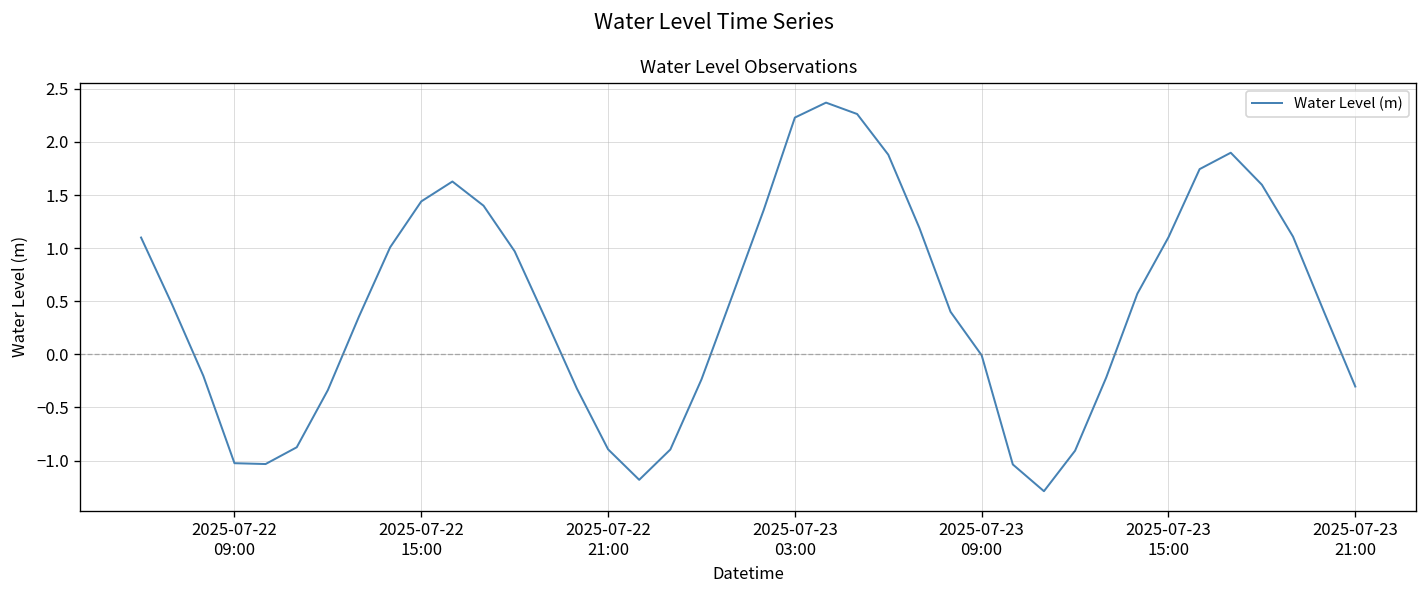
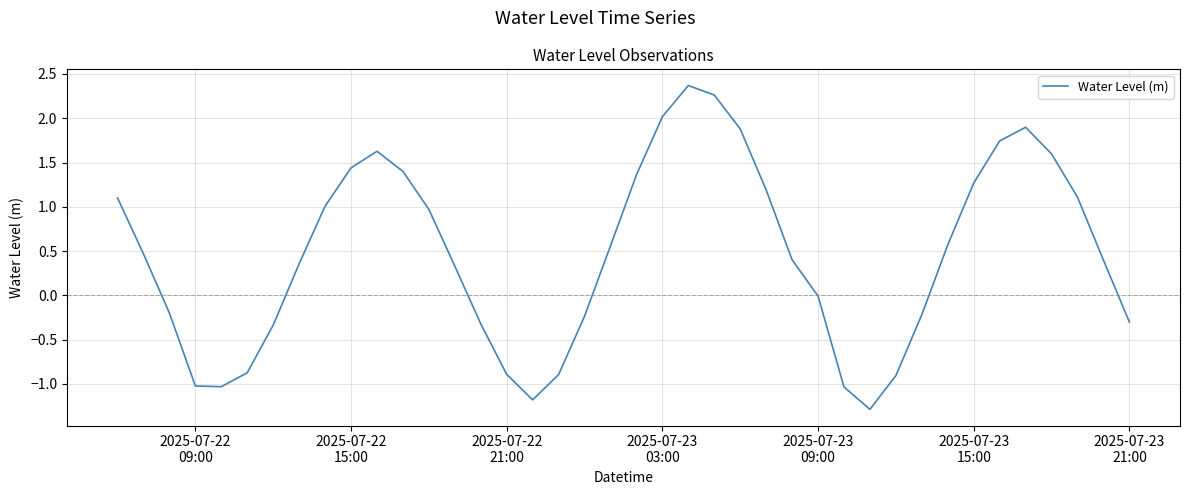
  {
    "2025-07-22 09:00": -1.0,
    "2025-07-22 15:00": 1.4,
    "2025-07-22 21:00": -0.9,
-   "2025-07-23 03:00": 2.2,
+   "2025-07-23 03:00": 2.0,
    "2025-07-23 09:00": 0.0,
-   "2025-07-23 15:00": 1.1,
+   "2025-07-23 15:00": 1.3,
    "2025-07-23 21:00": -0.3
  }
